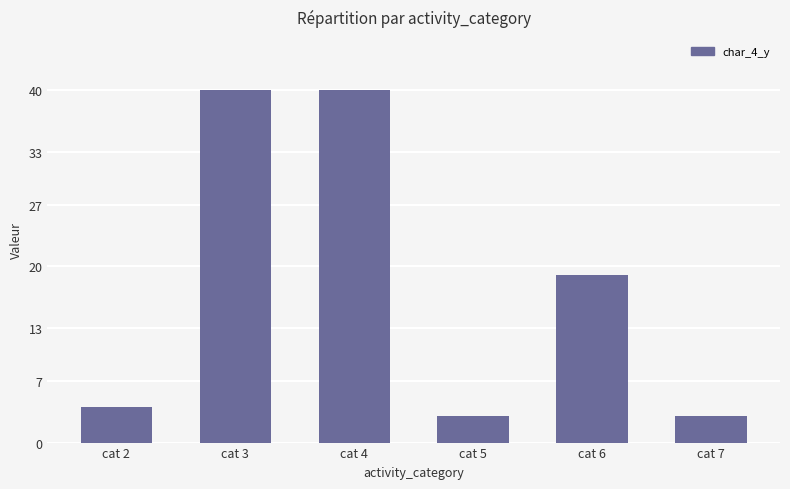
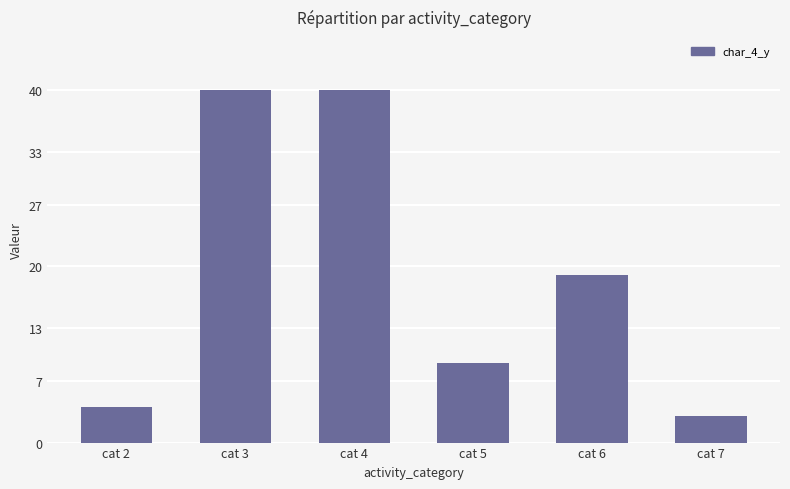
  {
    "cat 2": 4,
    "cat 3": 40,
    "cat 4": 40,
-   "cat 5": 3,
+   "cat 5": 9,
    "cat 6": 19,
    "cat 7": 3
  }
